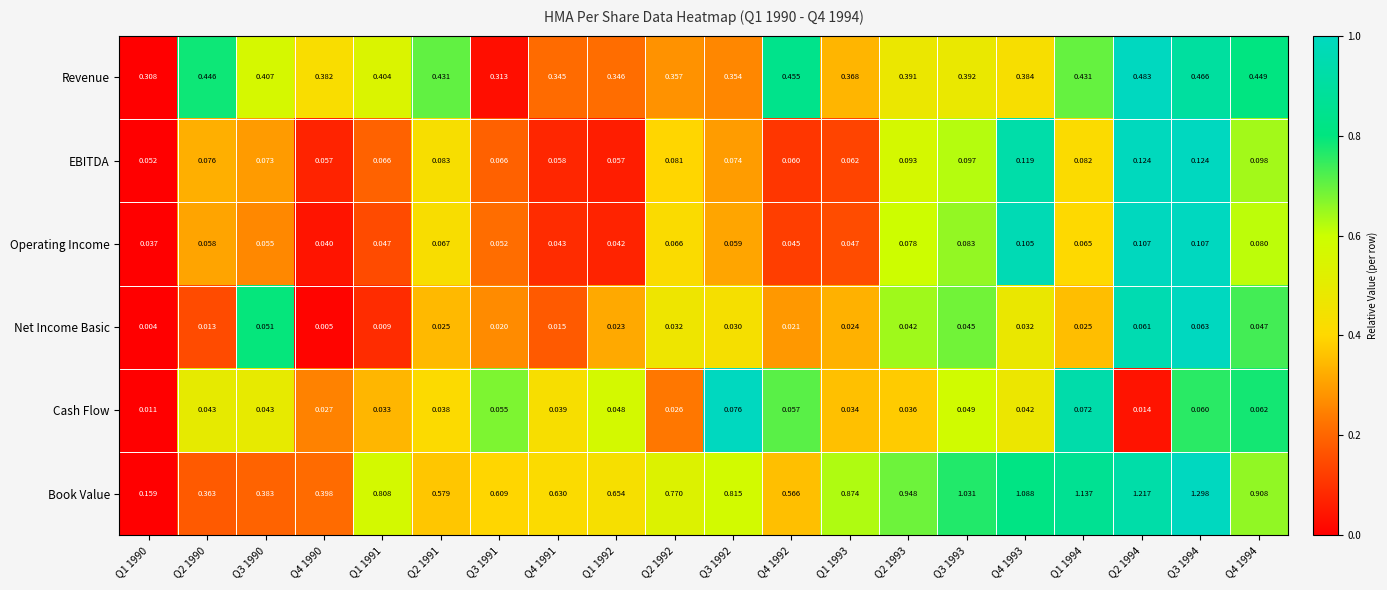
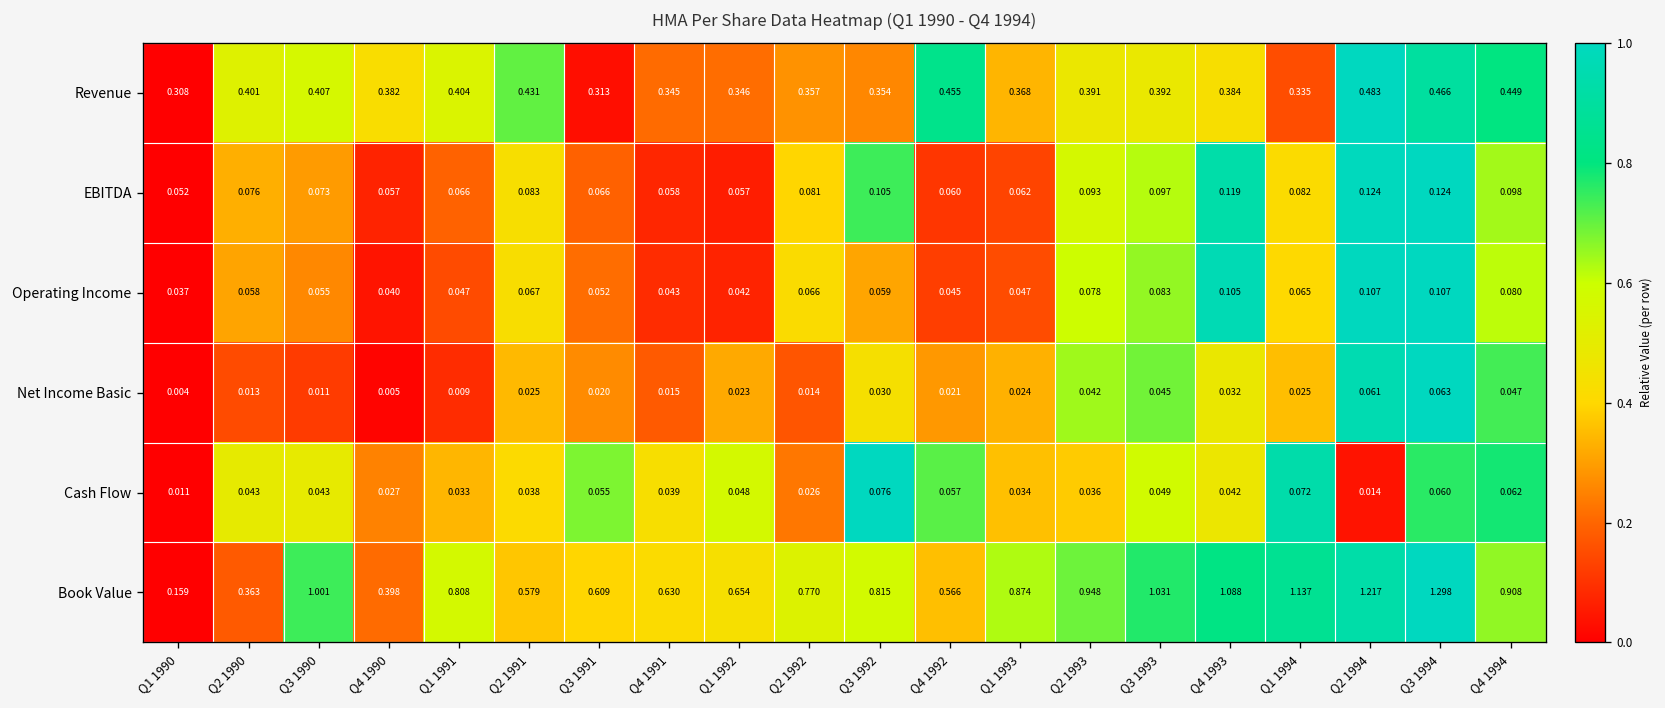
  {
    "Revenue": {
      "Q1 1990": 0.308,
-     "Q2 1990": 0.446,
+     "Q2 1990": 0.401,
      "Q3 1990": 0.407,
      "Q4 1990": 0.382,
      "Q1 1991": 0.404,
      "Q2 1991": 0.431,
      "Q3 1991": 0.313,
      "Q4 1991": 0.345,
      "Q1 1992": 0.346,
      "Q2 1992": 0.357,
      "Q3 1992": 0.354,
      "Q4 1992": 0.455,
      "Q1 1993": 0.368,
      "Q2 1993": 0.391,
      "Q3 1993": 0.392,
      "Q4 1993": 0.384,
-     "Q1 1994": 0.431,
+     "Q1 1994": 0.335,
      "Q2 1994": 0.483,
      "Q3 1994": 0.466,
      "Q4 1994": 0.449
    },
    "EBITDA": {
      "Q1 1990": 0.052,
      "Q2 1990": 0.076,
      "Q3 1990": 0.073,
      "Q4 1990": 0.057,
      "Q1 1991": 0.066,
      "Q2 1991": 0.083,
      "Q3 1991": 0.066,
      "Q4 1991": 0.058,
      "Q1 1992": 0.057,
      "Q2 1992": 0.081,
-     "Q3 1992": 0.074,
+     "Q3 1992": 0.105,
      "Q4 1992": 0.060,
      "Q1 1993": 0.062,
      "Q2 1993": 0.093,
      "Q3 1993": 0.097,
      "Q4 1993": 0.119,
      "Q1 1994": 0.082,
      "Q2 1994": 0.124,
      "Q3 1994": 0.124,
      "Q4 1994": 0.098
    },
    "Operating Income": {
      "Q1 1990": 0.037,
      "Q2 1990": 0.058,
      "Q3 1990": 0.055,
      "Q4 1990": 0.040,
      "Q1 1991": 0.047,
      "Q2 1991": 0.067,
      "Q3 1991": 0.052,
      "Q4 1991": 0.043,
      "Q1 1992": 0.042,
      "Q2 1992": 0.066,
      "Q3 1992": 0.059,
      "Q4 1992": 0.045,
      "Q1 1993": 0.047,
      "Q2 1993": 0.078,
      "Q3 1993": 0.083,
      "Q4 1993": 0.105,
      "Q1 1994": 0.065,
      "Q2 1994": 0.107,
      "Q3 1994": 0.107,
      "Q4 1994": 0.080
    },
    "Net Income Basic": {
      "Q1 1990": 0.004,
      "Q2 1990": 0.013,
-     "Q3 1990": 0.051,
+     "Q3 1990": 0.011,
      "Q4 1990": 0.005,
      "Q1 1991": 0.009,
      "Q2 1991": 0.025,
      "Q3 1991": 0.020,
      "Q4 1991": 0.015,
      "Q1 1992": 0.023,
-     "Q2 1992": 0.032,
+     "Q2 1992": 0.014,
      "Q3 1992": 0.030,
      "Q4 1992": 0.021,
      "Q1 1993": 0.024,
      "Q2 1993": 0.042,
      "Q3 1993": 0.045,
      "Q4 1993": 0.032,
      "Q1 1994": 0.025,
      "Q2 1994": 0.061,
      "Q3 1994": 0.063,
      "Q4 1994": 0.047
    },
    "Cash Flow": {
      "Q1 1990": 0.011,
      "Q2 1990": 0.043,
      "Q3 1990": 0.043,
      "Q4 1990": 0.027,
      "Q1 1991": 0.033,
      "Q2 1991": 0.038,
      "Q3 1991": 0.055,
      "Q4 1991": 0.039,
      "Q1 1992": 0.048,
      "Q2 1992": 0.026,
      "Q3 1992": 0.076,
      "Q4 1992": 0.057,
      "Q1 1993": 0.034,
      "Q2 1993": 0.036,
      "Q3 1993": 0.049,
      "Q4 1993": 0.042,
      "Q1 1994": 0.072,
      "Q2 1994": 0.014,
      "Q3 1994": 0.060,
      "Q4 1994": 0.062
    },
    "Book Value": {
      "Q1 1990": 0.159,
      "Q2 1990": 0.363,
-     "Q3 1990": 0.383,
+     "Q3 1990": 1.001,
      "Q4 1990": 0.398,
      "Q1 1991": 0.808,
      "Q2 1991": 0.579,
      "Q3 1991": 0.609,
      "Q4 1991": 0.630,
      "Q1 1992": 0.654,
      "Q2 1992": 0.770,
      "Q3 1992": 0.815,
      "Q4 1992": 0.566,
      "Q1 1993": 0.874,
      "Q2 1993": 0.948,
      "Q3 1993": 1.031,
      "Q4 1993": 1.088,
      "Q1 1994": 1.137,
      "Q2 1994": 1.217,
      "Q3 1994": 1.298,
      "Q4 1994": 0.908
    }
  }
